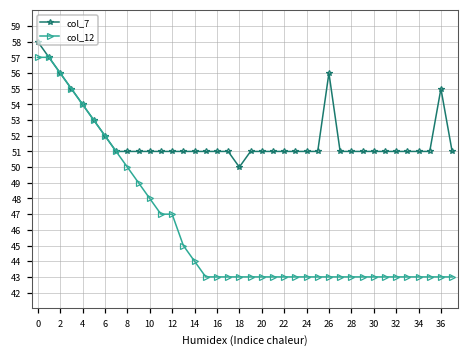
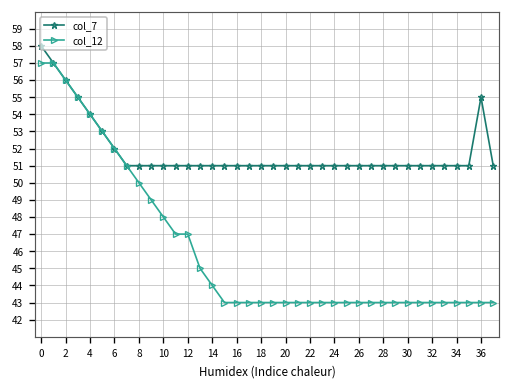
  {
    "col_7": {
      "8": 51,
      "10": 51,
      "12": 51,
      "14": 51,
      "16": 51,
-     "18": 50,
+     "18": 51,
      "20": 51,
      "22": 51,
      "24": 51,
-     "26": 56,
+     "26": 51,
      "28": 51,
      "30": 51,
      "32": 51,
      "34": 51,
      "36": 55
    },
    "col_12": {
      "0": 57,
      "8": 50,
      "10": 48,
      "12": 47,
      "14": 44,
      "16": 43,
      "18": 43,
      "20": 43,
      "22": 43,
      "24": 43,
      "26": 43,
      "28": 43,
      "30": 43,
      "32": 43,
      "34": 43,
      "36": 43
    }
  }
